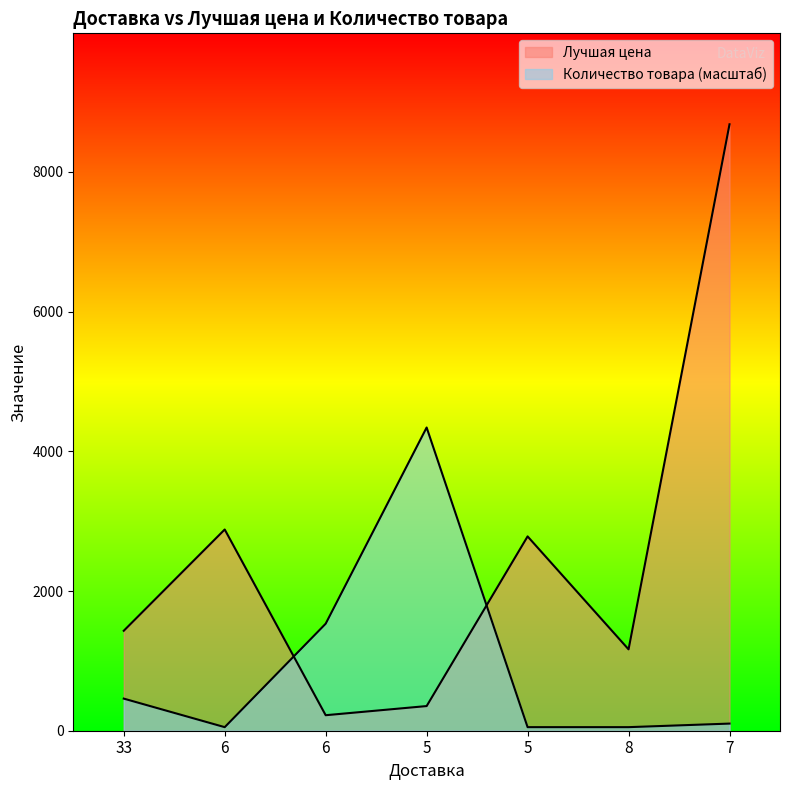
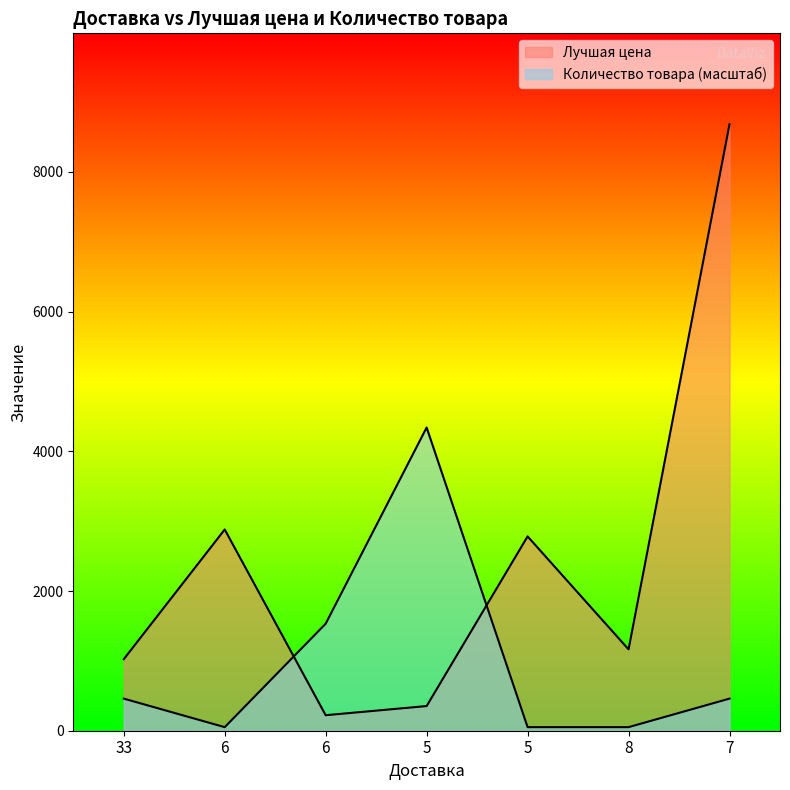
  {
    "Лучшая цена": {
-     "33": 1400,
+     "33": 1000,
      "8": 1200,
      "7": 8700
    },
    "Количество товара (масштаб)": {
      "33": 500,
      "8": 100,
-     "7": 100
+     "7": 500
    }
  }
